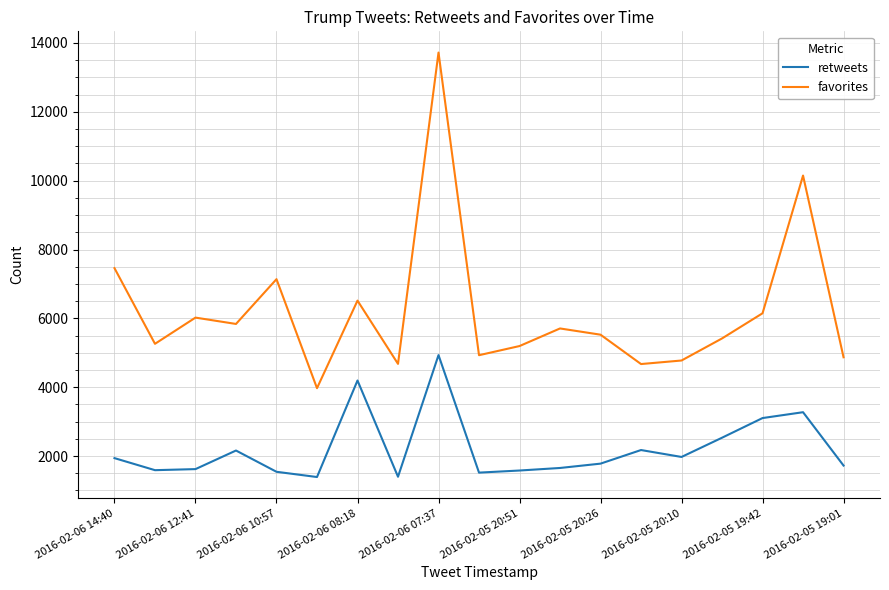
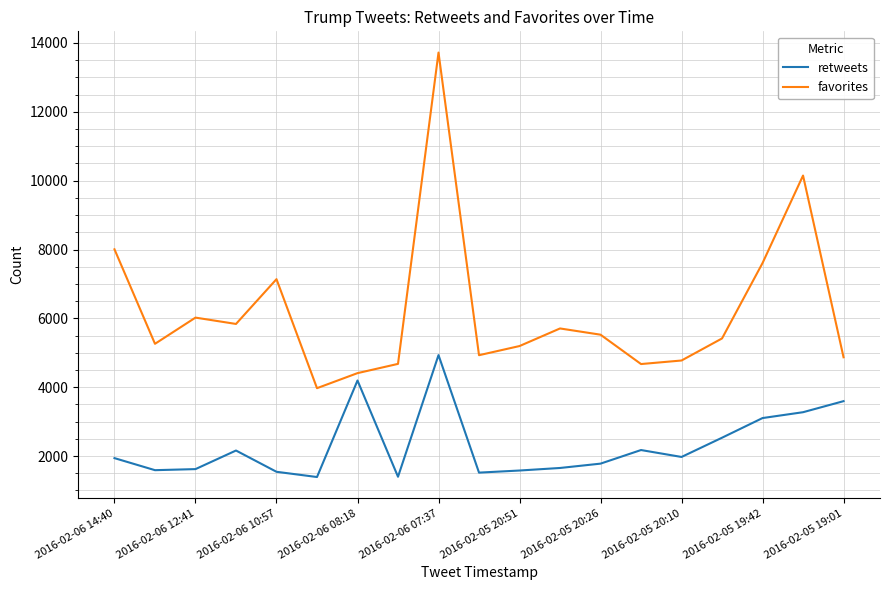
  {
    "retweets": {
      "2016-02-06 14:40": 1900,
      "2016-02-06 12:41": 1600,
      "2016-02-06 10:57": 1500,
      "2016-02-06 08:18": 4200,
      "2016-02-06 07:37": 4900,
      "2016-02-05 20:51": 1600,
      "2016-02-05 20:10": 2000,
      "2016-02-05 19:42": 3100,
-     "2016-02-05 19:01": 1700
+     "2016-02-05 19:01": 3600
    },
    "favorites": {
-     "2016-02-06 14:40": 7500,
+     "2016-02-06 14:40": 8000,
      "2016-02-06 12:41": 6000,
      "2016-02-06 10:57": 7100,
-     "2016-02-06 08:18": 6500,
+     "2016-02-06 08:18": 4400,
      "2016-02-06 07:37": 13700,
      "2016-02-05 20:51": 5200,
      "2016-02-05 20:10": 4800,
-     "2016-02-05 19:42": 6100,
+     "2016-02-05 19:42": 7600,
      "2016-02-05 19:01": 4900
    }
  }
